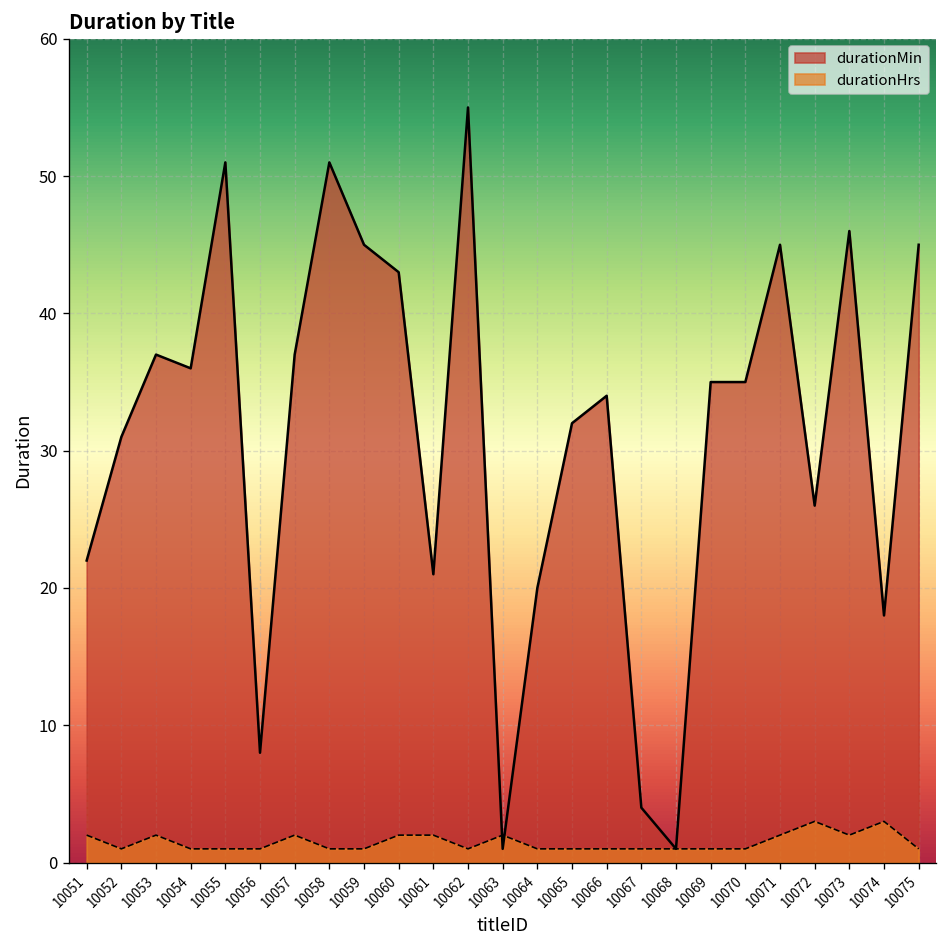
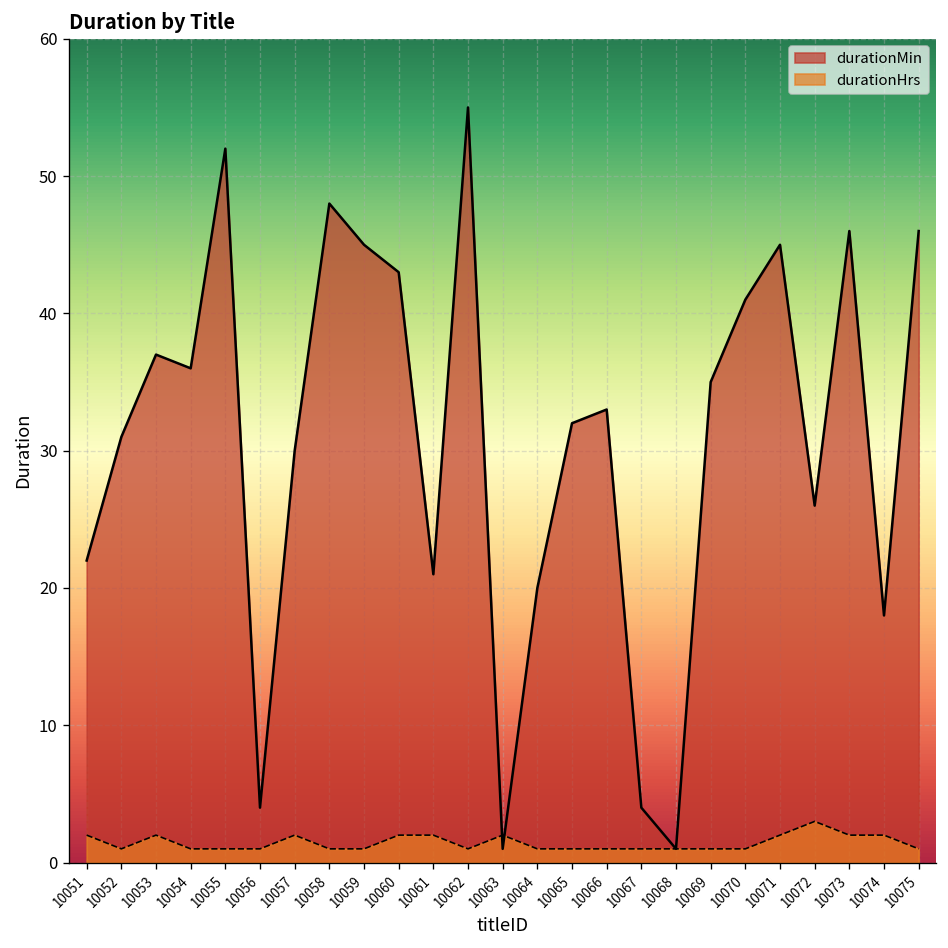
  {
    "durationMin": {
      "10051": 22,
      "10052": 31,
      "10053": 37,
      "10054": 36,
-     "10055": 51,
-     "10056": 8,
-     "10057": 37,
-     "10058": 51,
+     "10055": 52,
+     "10056": 4,
+     "10057": 30,
+     "10058": 48,
      "10059": 45,
      "10060": 43,
      "10061": 21,
      "10062": 55,
      "10063": 1,
      "10064": 20,
      "10065": 32,
-     "10066": 34,
+     "10066": 33,
      "10067": 4,
      "10069": 35,
-     "10070": 35,
+     "10070": 41,
      "10071": 45,
      "10072": 26,
      "10073": 46,
      "10074": 18,
-     "10075": 45
+     "10075": 46
    },
    "durationHrs": {
      "10051": 2,
      "10052": 1,
      "10053": 2,
      "10054": 1,
      "10055": 1,
      "10056": 1,
      "10057": 2,
      "10058": 1,
      "10059": 1,
      "10060": 2,
      "10061": 2,
      "10062": 1,
      "10063": 2,
      "10064": 1,
      "10065": 1,
      "10066": 1,
      "10067": 1,
      "10069": 1,
      "10070": 1,
      "10071": 2,
      "10072": 3,
      "10073": 2,
-     "10074": 3,
+     "10074": 2,
      "10075": 1
    }
  }
